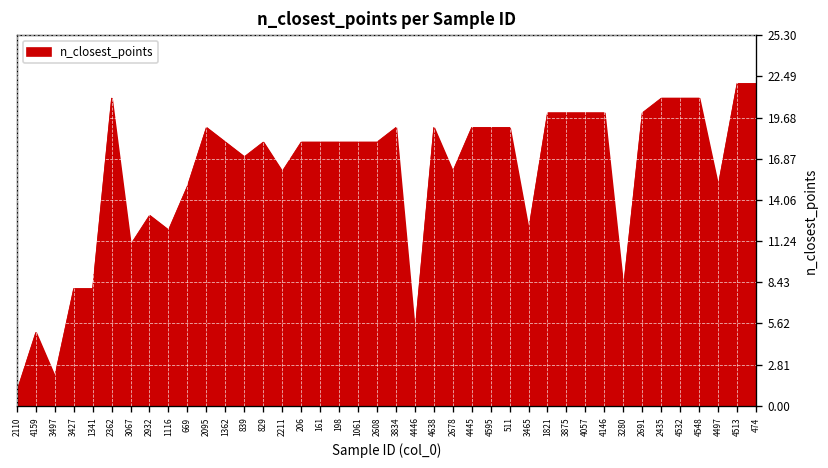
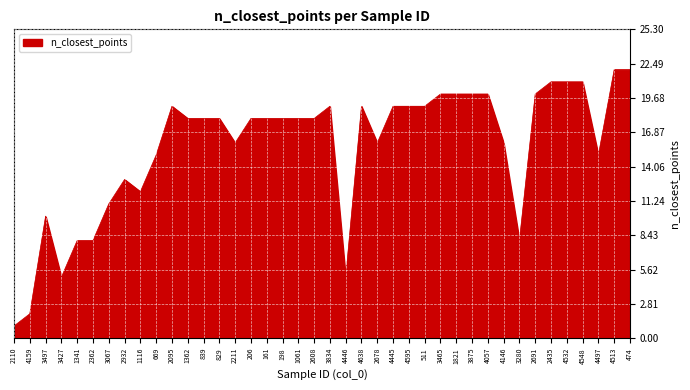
  {
    "2110": 1,
-   "4159": 5,
-   "3497": 2,
-   "3427": 8,
+   "4159": 2,
+   "3497": 10,
+   "3427": 5,
    "1341": 8,
-   "2362": 21,
+   "2362": 8,
    "3067": 11,
    "2932": 13,
    "1116": 12,
    "669": 15,
    "2095": 19,
    "1362": 18,
-   "839": 17,
+   "839": 18,
    "829": 18,
    "2211": 16,
    "206": 18,
    "161": 18,
    "198": 18,
    "1061": 18,
    "2608": 18,
    "3834": 19,
    "4446": 5,
    "4638": 19,
    "2678": 16,
    "4445": 19,
    "4595": 19,
    "511": 19,
-   "3465": 12,
+   "3465": 20,
    "1821": 20,
    "3875": 20,
    "4057": 20,
-   "4146": 20,
+   "4146": 16,
    "3280": 8,
    "2691": 20,
    "2435": 21,
    "4532": 21,
    "4548": 21,
    "4497": 15,
    "4513": 22,
    "474": 22
  }
